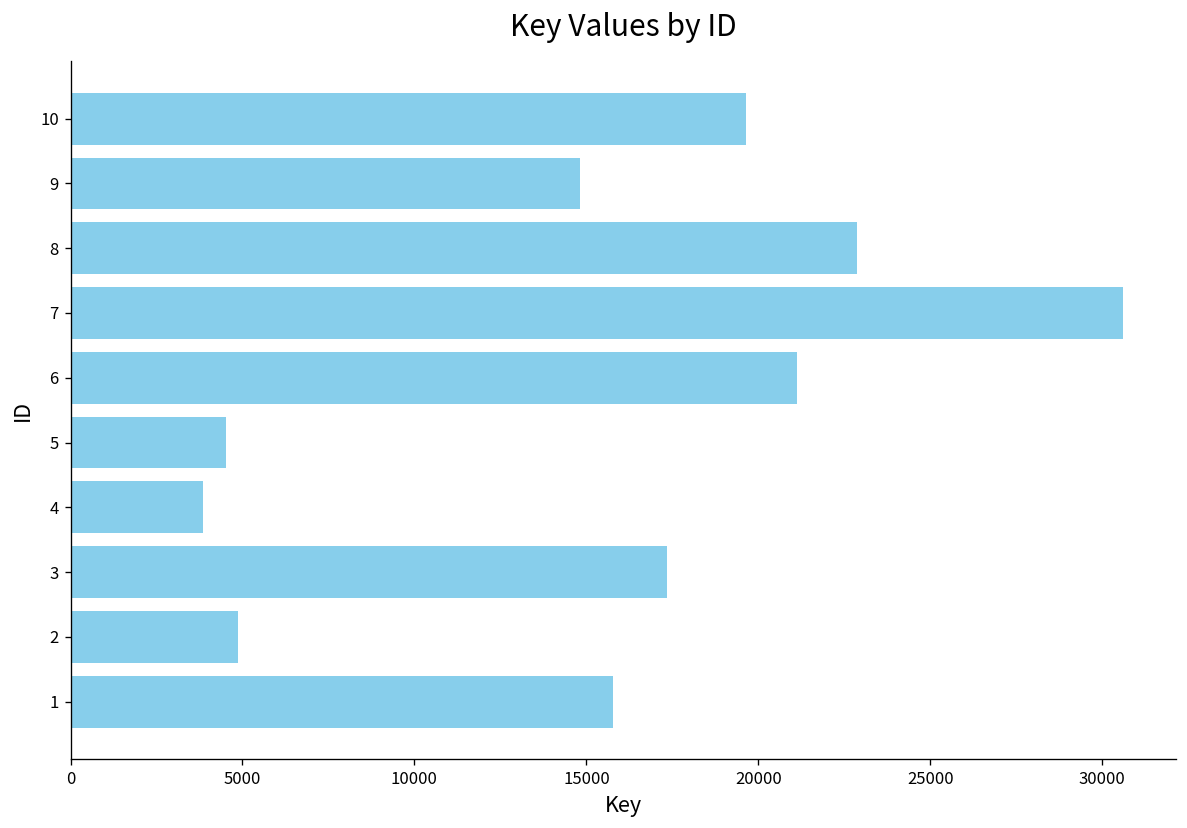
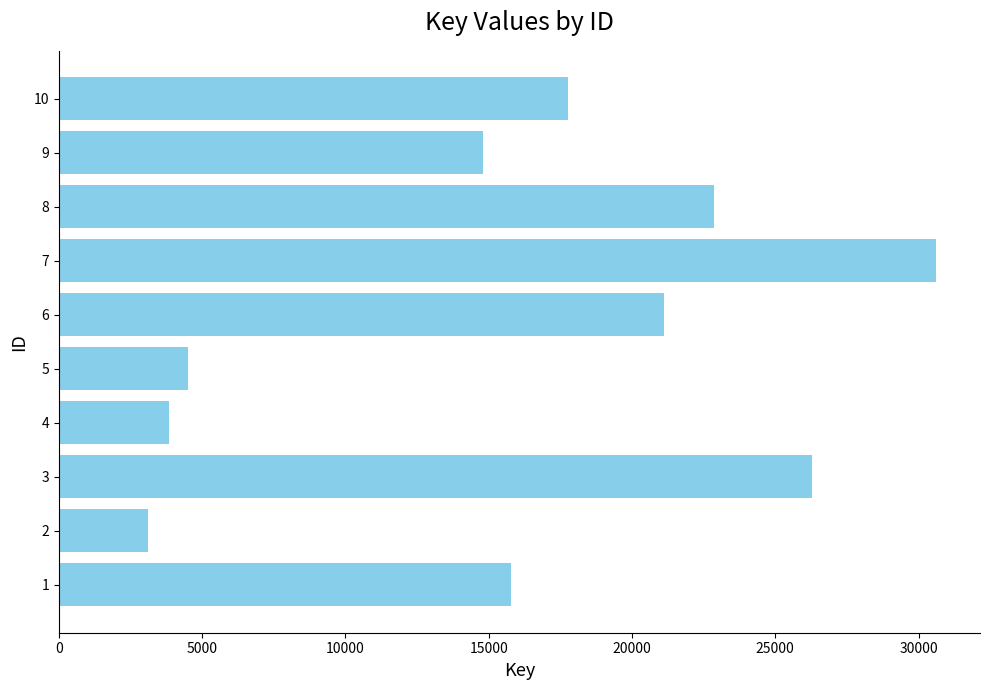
  {
-   "10": 19600,
+   "10": 17800,
    "9": 14800,
    "8": 22900,
    "7": 30600,
    "6": 21100,
    "5": 4500,
    "4": 3900,
-   "3": 17300,
-   "2": 4900,
+   "3": 26300,
+   "2": 3100,
    "1": 15800
  }
